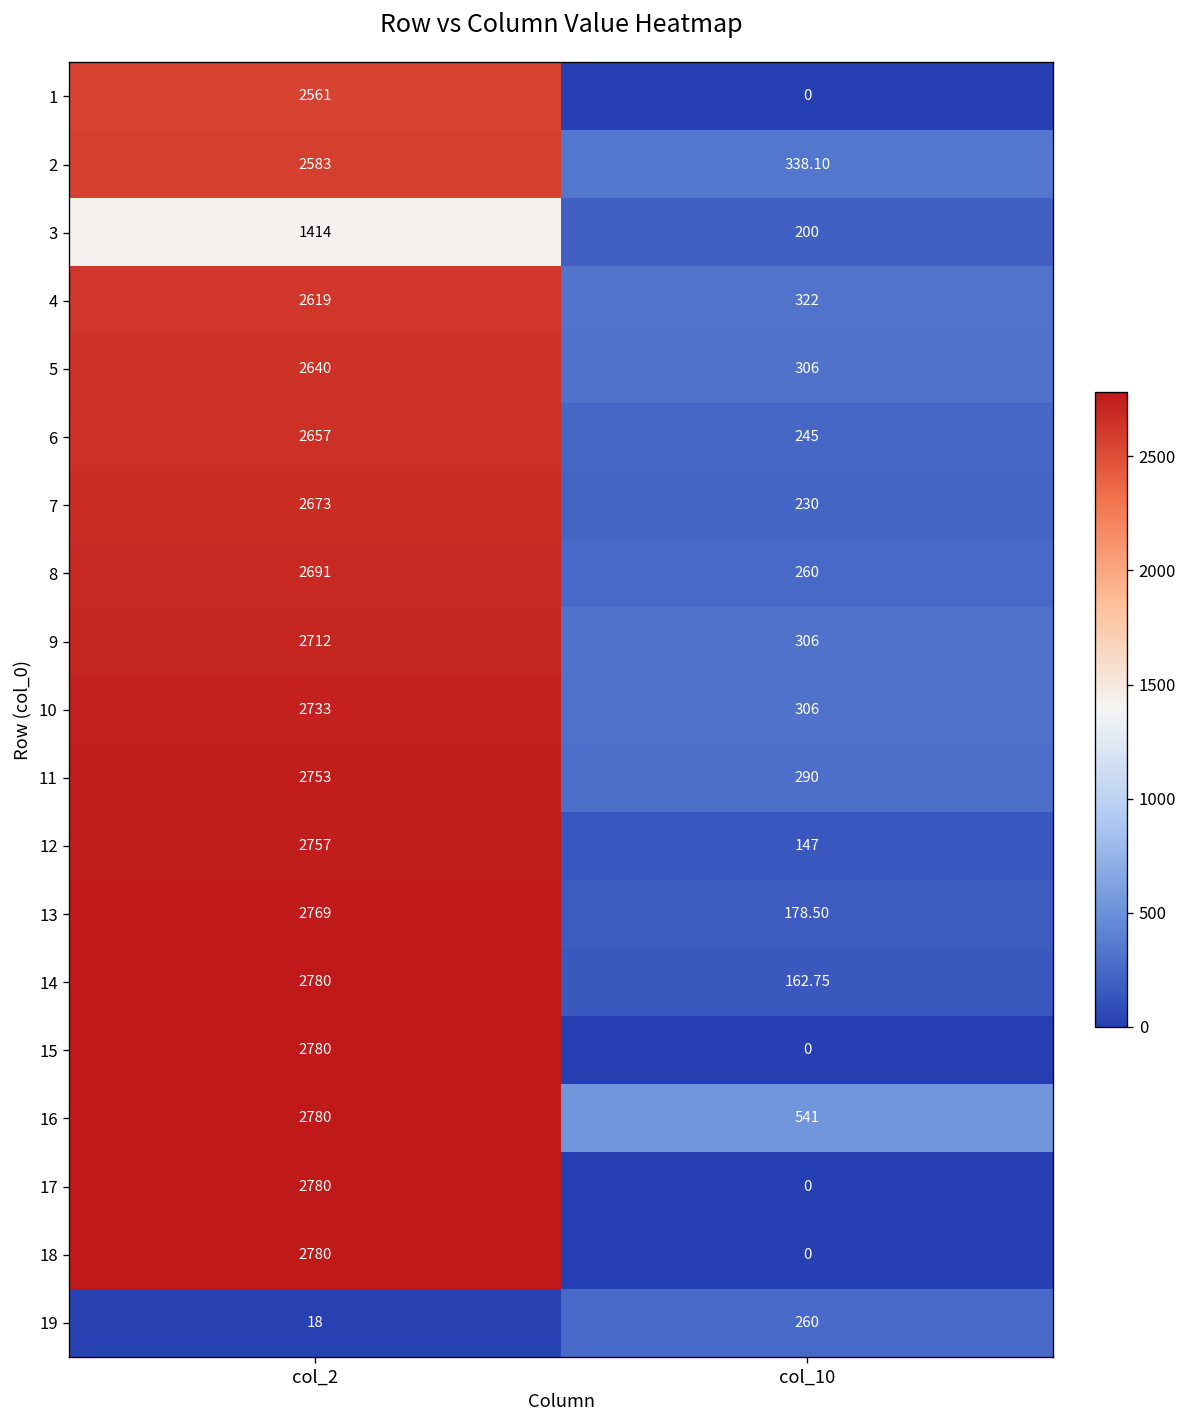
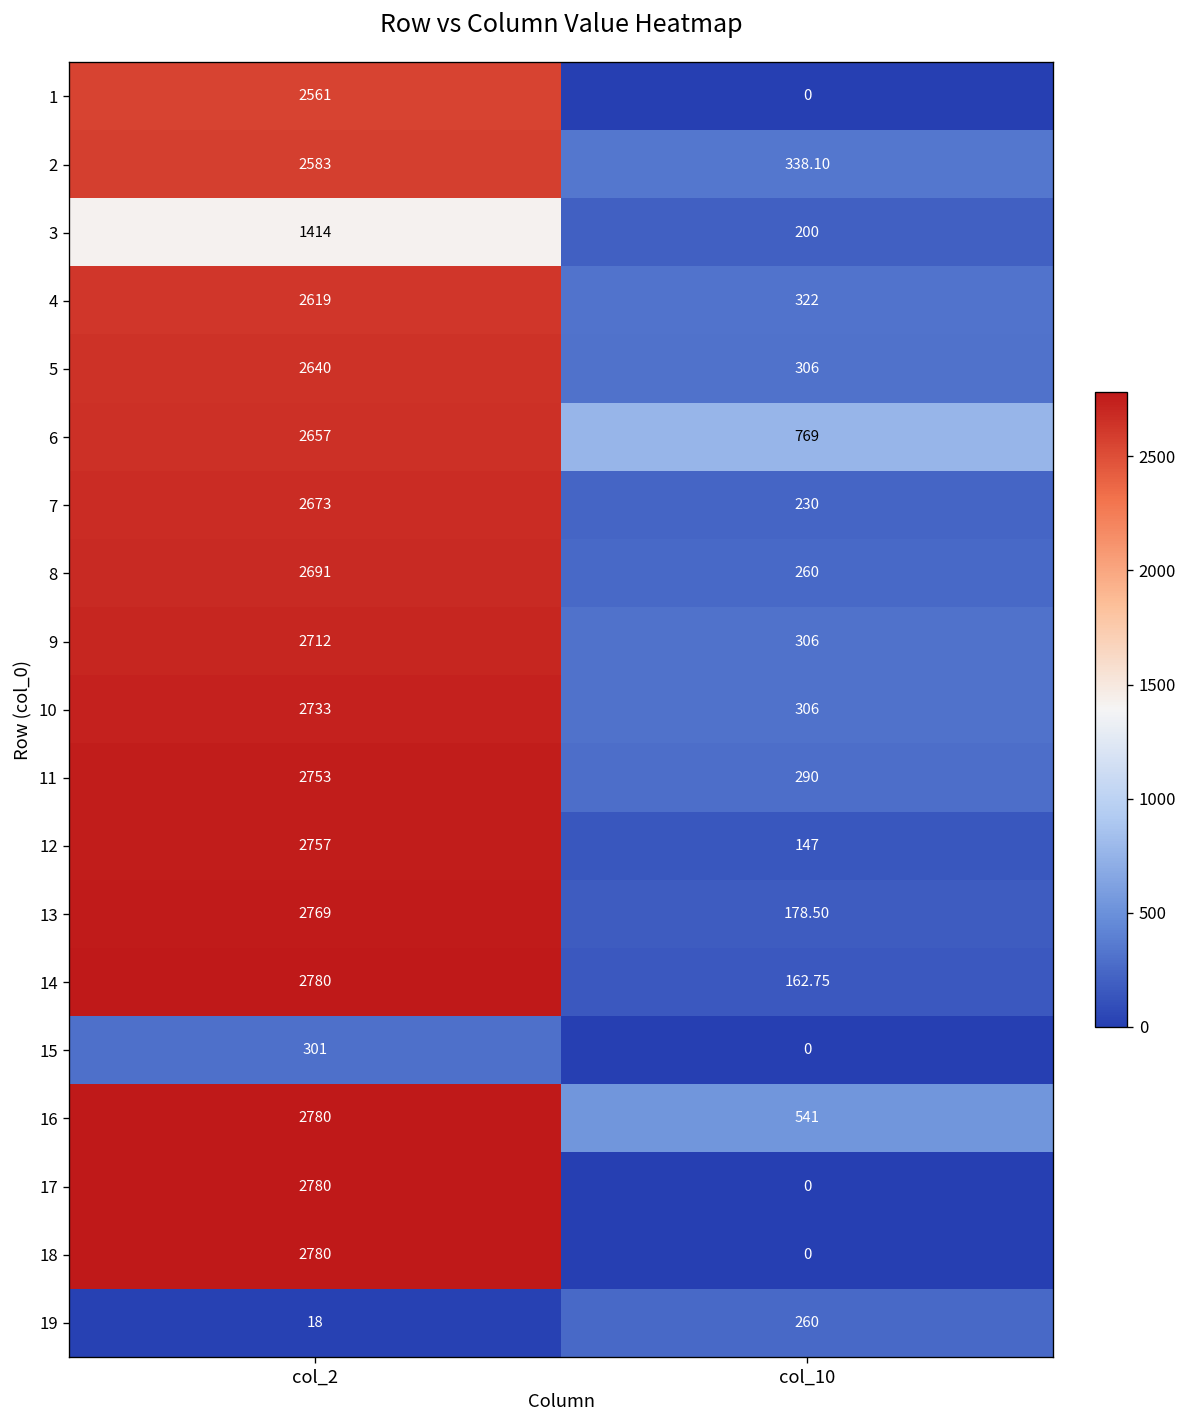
  {
    "1": {
      "col_2": 2561,
      "col_10": 0
    },
    "2": {
      "col_2": 2583,
      "col_10": 338.10
    },
    "3": {
      "col_2": 1414,
      "col_10": 200
    },
    "4": {
      "col_2": 2619,
      "col_10": 322
    },
    "5": {
      "col_2": 2640,
      "col_10": 306
    },
    "6": {
      "col_2": 2657,
-     "col_10": 245
+     "col_10": 769
    },
    "7": {
      "col_2": 2673,
      "col_10": 230
    },
    "8": {
      "col_2": 2691,
      "col_10": 260
    },
    "9": {
      "col_2": 2712,
      "col_10": 306
    },
    "10": {
      "col_2": 2733,
      "col_10": 306
    },
    "11": {
      "col_2": 2753,
      "col_10": 290
    },
    "12": {
      "col_2": 2757,
      "col_10": 147
    },
    "13": {
      "col_2": 2769,
      "col_10": 178.50
    },
    "14": {
      "col_2": 2780,
      "col_10": 162.75
    },
    "15": {
-     "col_2": 2780,
+     "col_2": 301,
      "col_10": 0
    },
    "16": {
      "col_2": 2780,
      "col_10": 541
    },
    "17": {
      "col_2": 2780,
      "col_10": 0
    },
    "18": {
      "col_2": 2780,
      "col_10": 0
    },
    "19": {
      "col_2": 18,
      "col_10": 260
    }
  }
